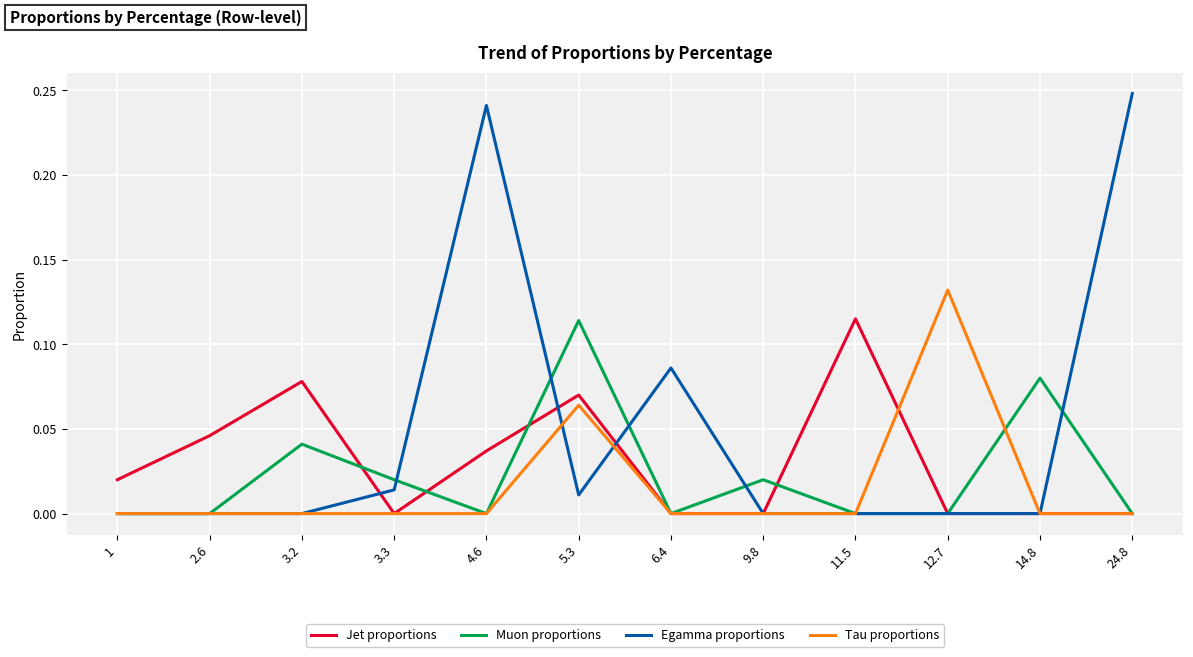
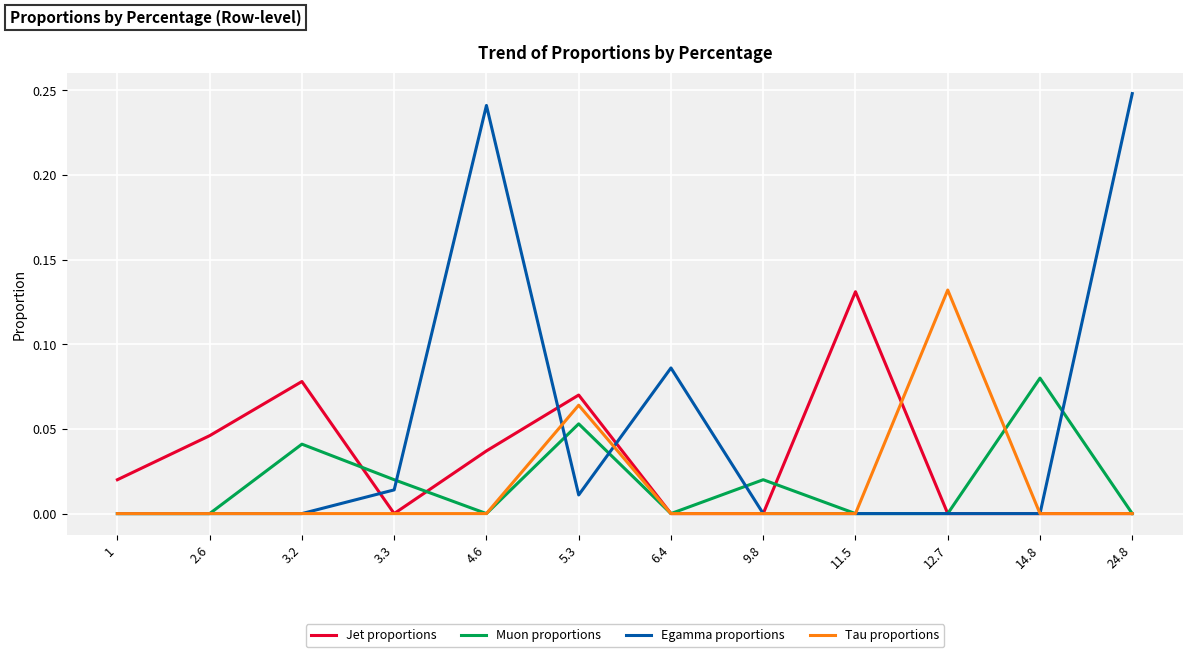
  {
    "Jet proportions": {
      "1": 0.020,
      "2.6": 0.046,
      "3.2": 0.078,
      "4.6": 0.037,
      "5.3": 0.070,
-     "11.5": 0.115
+     "11.5": 0.131
    },
    "Muon proportions": {
      "3.2": 0.041,
      "3.3": 0.020,
-     "5.3": 0.114,
+     "5.3": 0.053,
      "9.8": 0.020,
      "14.8": 0.080
    },
    "Egamma proportions": {
      "3.3": 0.014,
      "4.6": 0.241,
      "5.3": 0.011,
      "6.4": 0.086,
      "24.8": 0.248
    },
    "Tau proportions": {
      "5.3": 0.064,
      "12.7": 0.132
    }
  }
